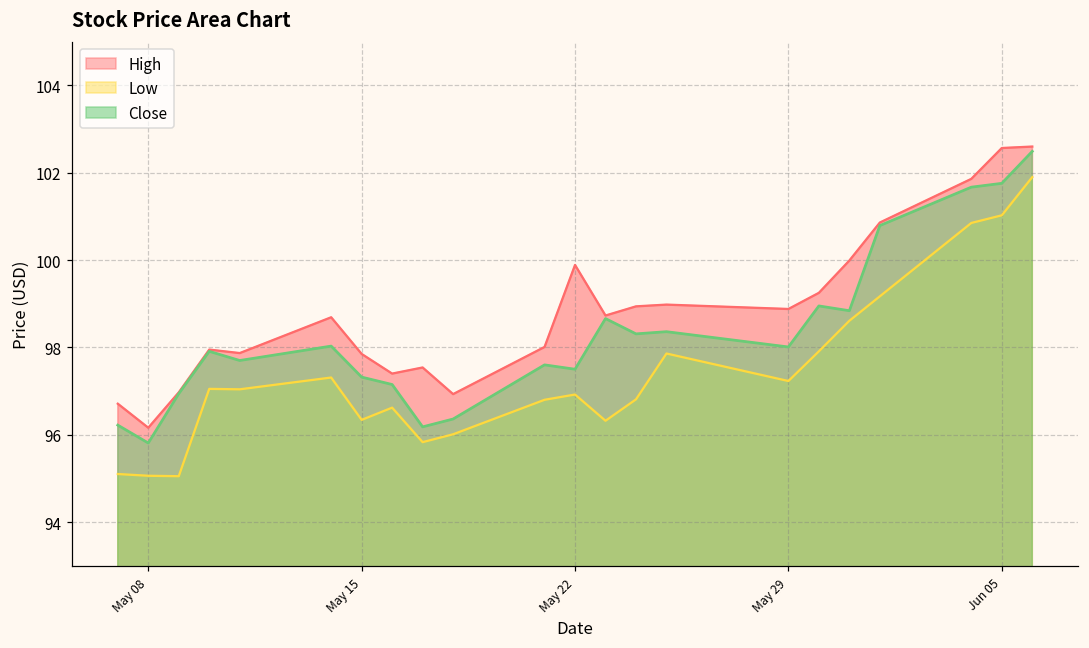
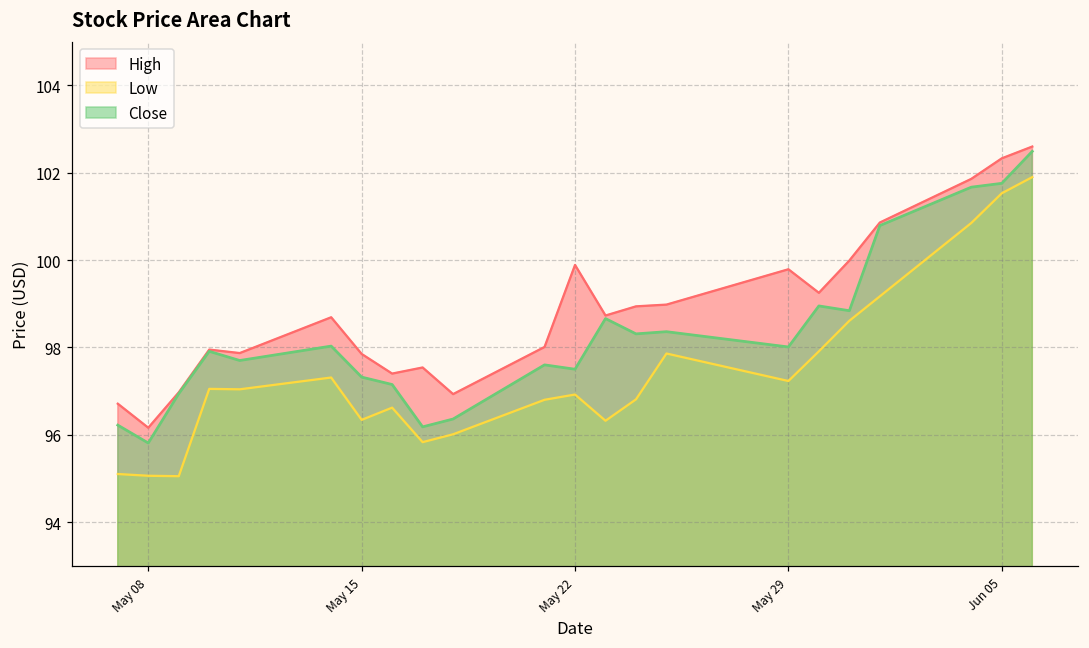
  {
    "High": {
      "May 08": 96.2,
      "May 15": 97.8,
      "May 22": 99.9,
-     "May 29": 98.9,
-     "Jun 05": 102.6
+     "May 29": 99.8,
+     "Jun 05": 102.3
    },
    "Low": {
      "May 08": 95.1,
      "May 15": 96.3,
      "May 22": 96.9,
      "May 29": 97.2,
-     "Jun 05": 101.0
+     "Jun 05": 101.5
    },
    "Close": {
      "May 08": 95.8,
      "May 15": 97.3,
      "May 22": 97.5,
      "May 29": 98.0,
      "Jun 05": 101.8
    }
  }
